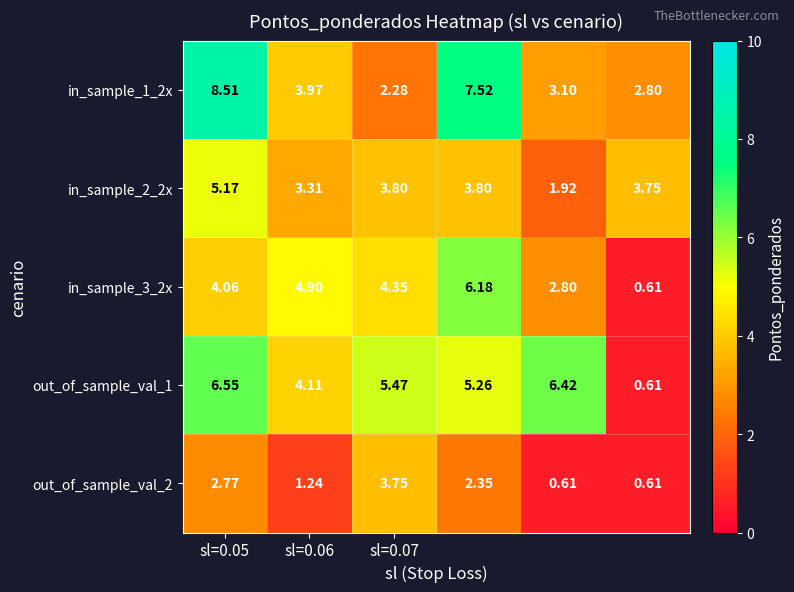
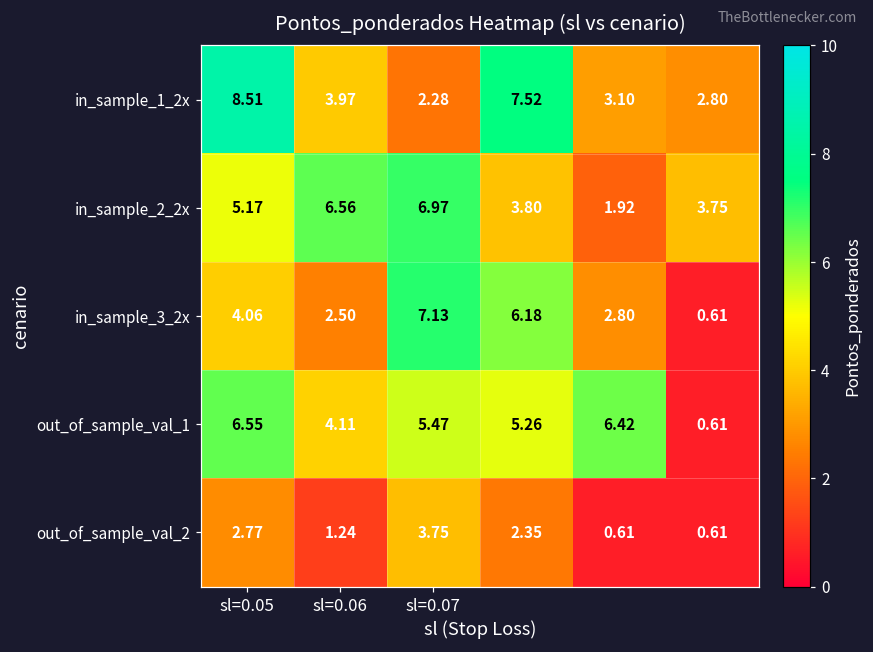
  {
    "in_sample_1_2x": {
      "sl=0.05": 8.51,
      "sl=0.06": 3.97,
      "sl=0.07": 2.28
    },
    "in_sample_2_2x": {
      "sl=0.05": 5.17,
-     "sl=0.06": 3.31,
-     "sl=0.07": 3.80
+     "sl=0.06": 6.56,
+     "sl=0.07": 6.97
    },
    "in_sample_3_2x": {
      "sl=0.05": 4.06,
-     "sl=0.06": 4.90,
-     "sl=0.07": 4.35
+     "sl=0.06": 2.50,
+     "sl=0.07": 7.13
    },
    "out_of_sample_val_1": {
      "sl=0.05": 6.55,
      "sl=0.06": 4.11,
      "sl=0.07": 5.47
    },
    "out_of_sample_val_2": {
      "sl=0.05": 2.77,
      "sl=0.06": 1.24,
      "sl=0.07": 3.75
    }
  }
